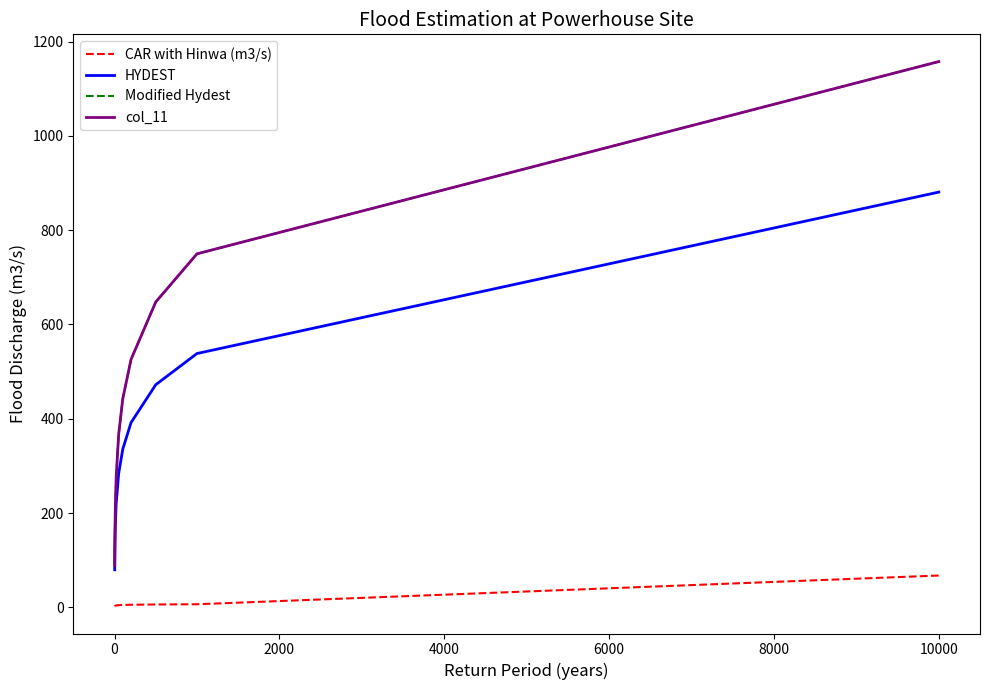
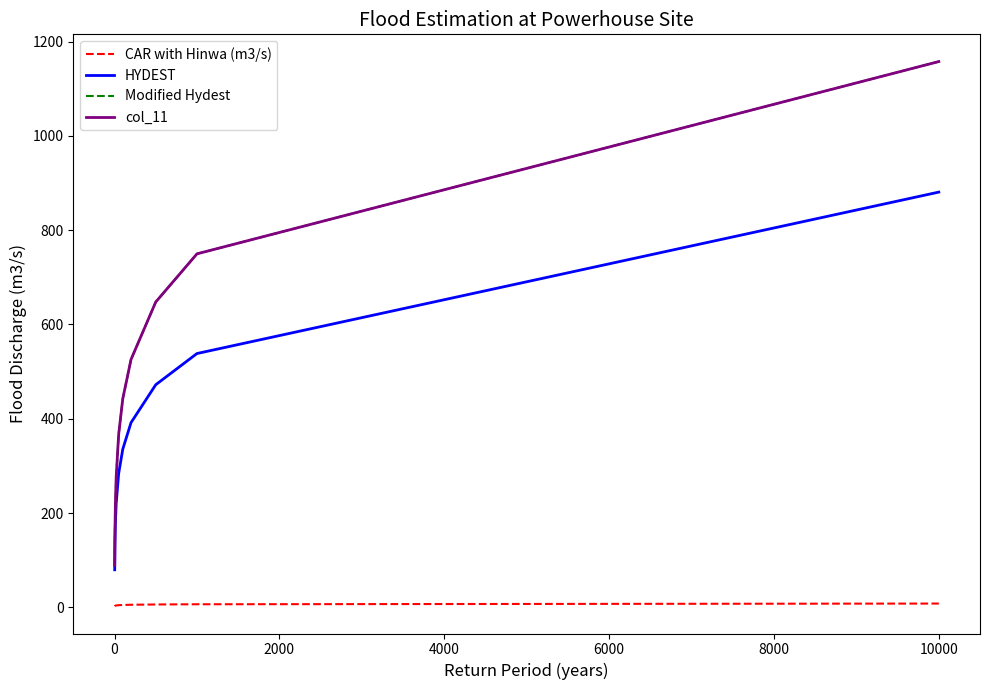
  {
    "CAR with Hinwa (m3/s)": {
-     "10000": 70
+     "10000": 10
    },
    "HYDEST": {
      "10000": 880
    },
    "col_11": {
      "10000": 1160
    }
  }
